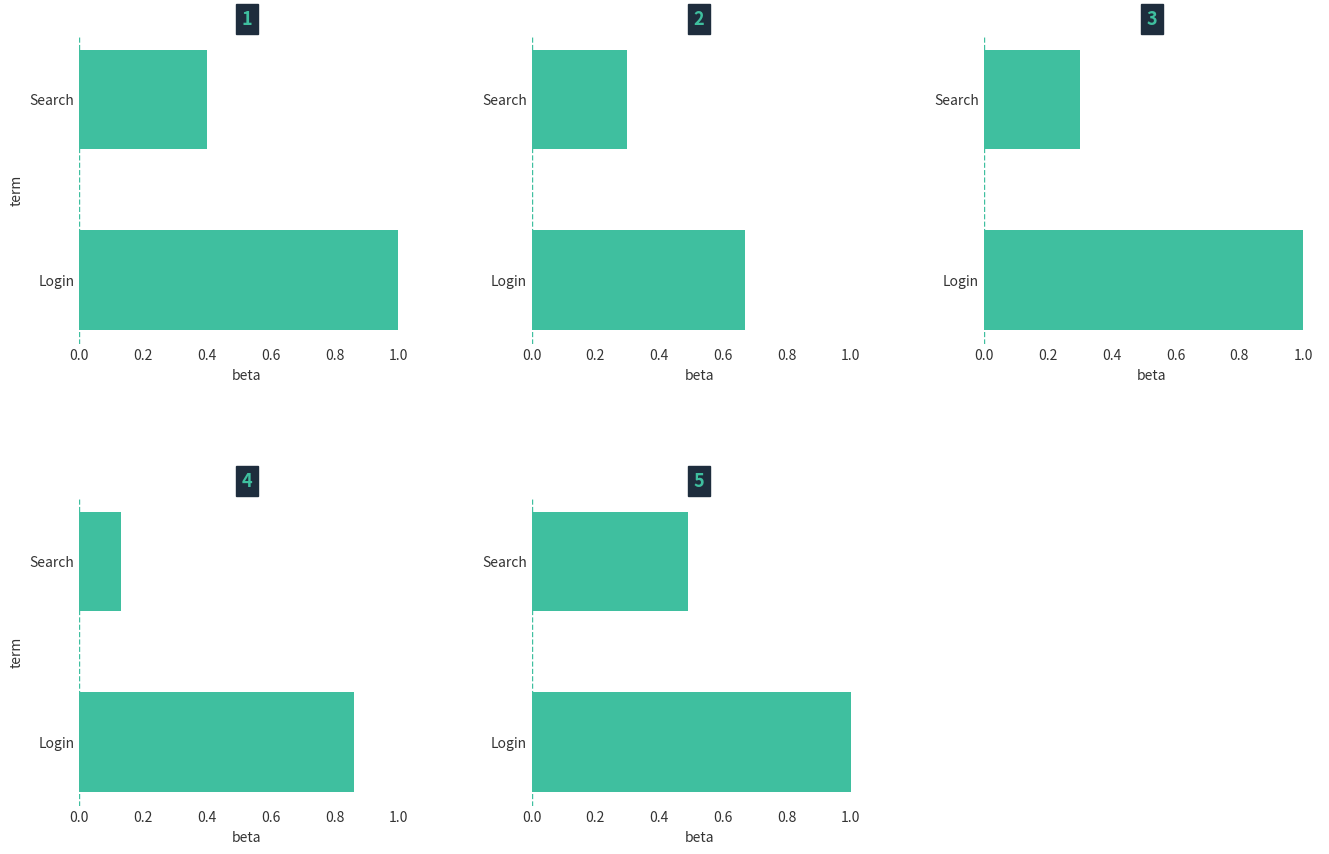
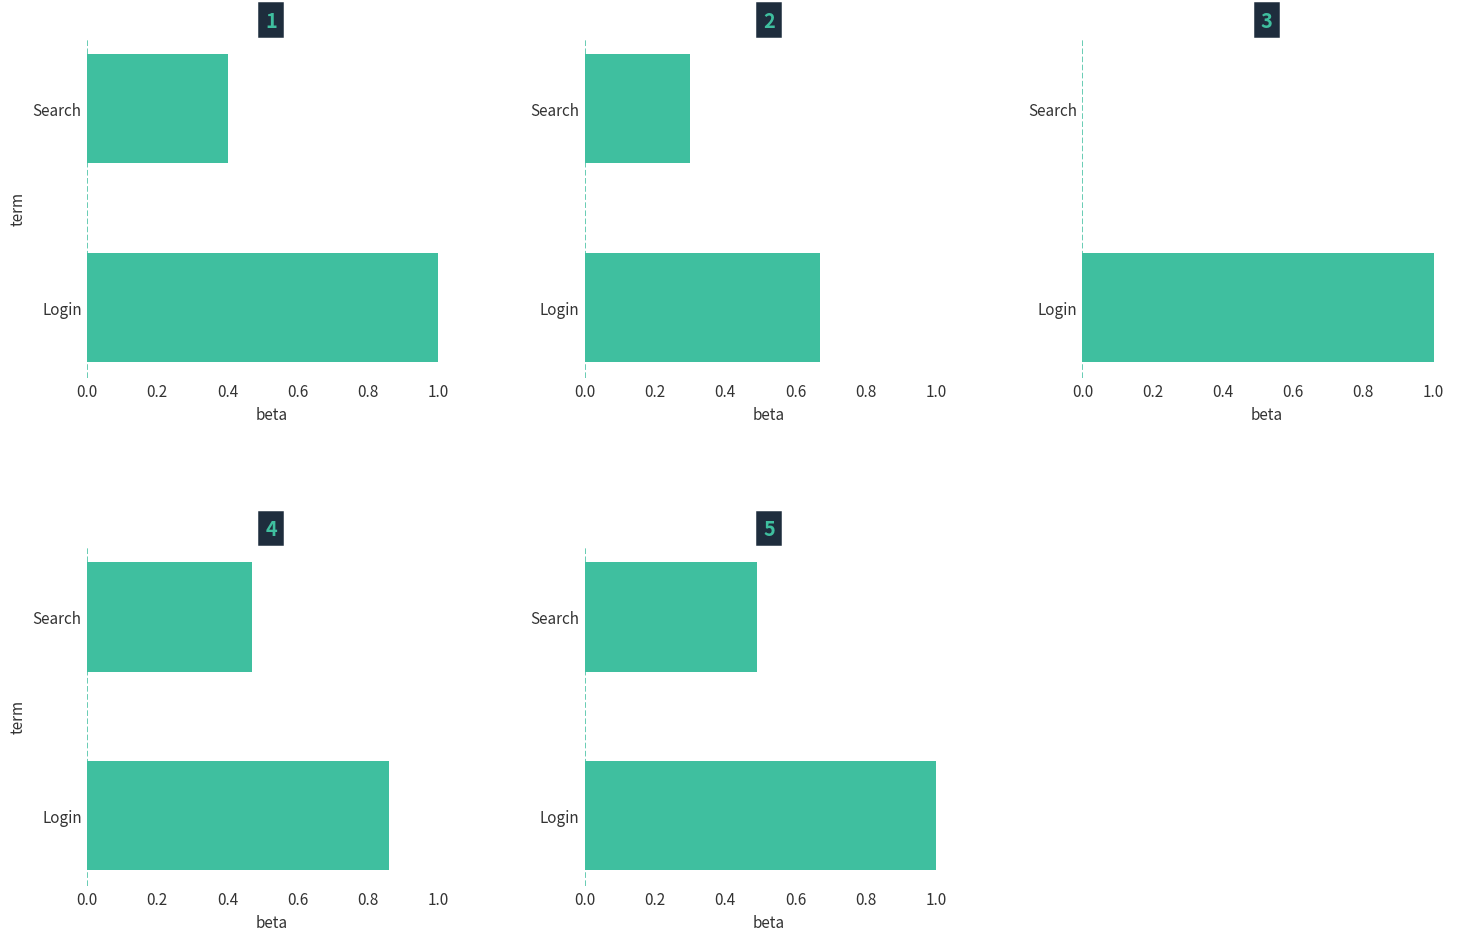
  {
    "1": {
      "Search": 0.40,
      "Login": 1.00
    },
    "2": {
      "Search": 0.30,
      "Login": 0.67
    },
    "3": {
-     "Search": 0.3,
+     "Search": 0.0,
      "Login": 1.0
    },
    "4": {
-     "Search": 0.13,
+     "Search": 0.47,
      "Login": 0.86
    },
    "5": {
      "Search": 0.49,
      "Login": 1.00
    }
  }
